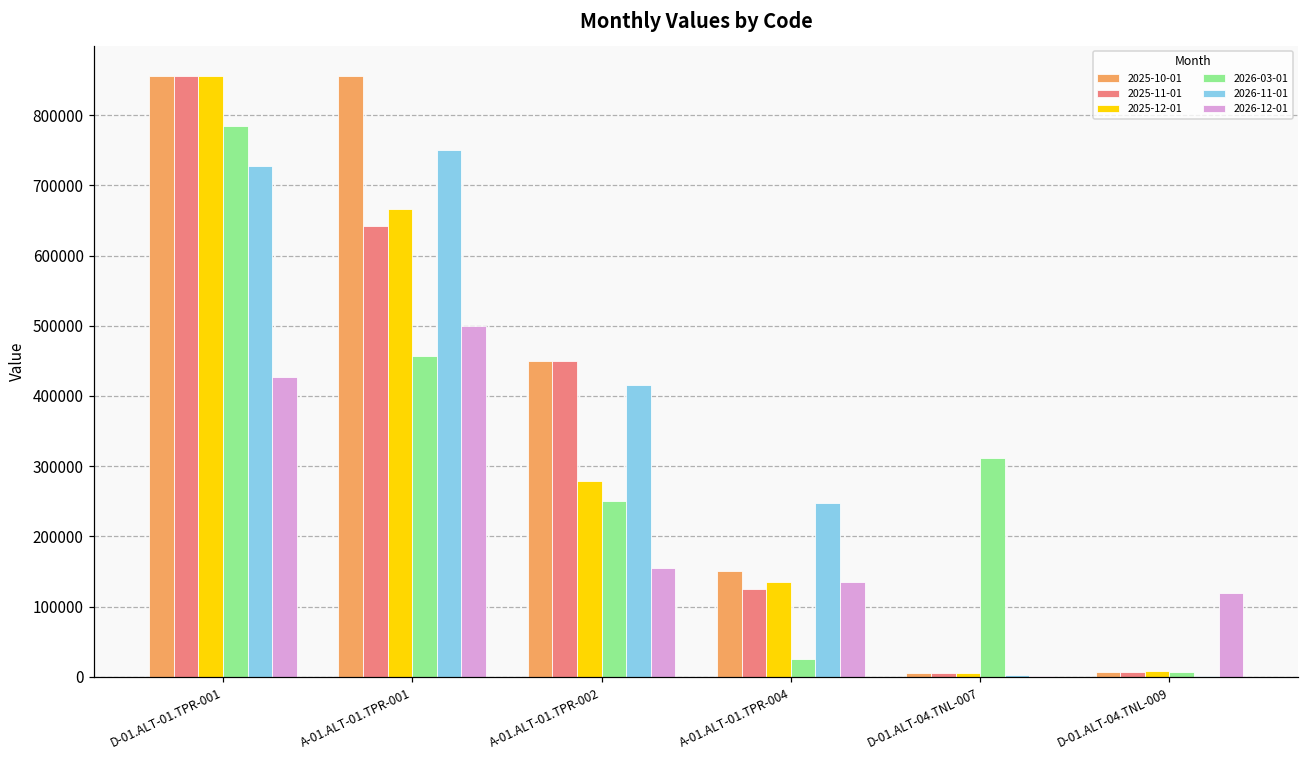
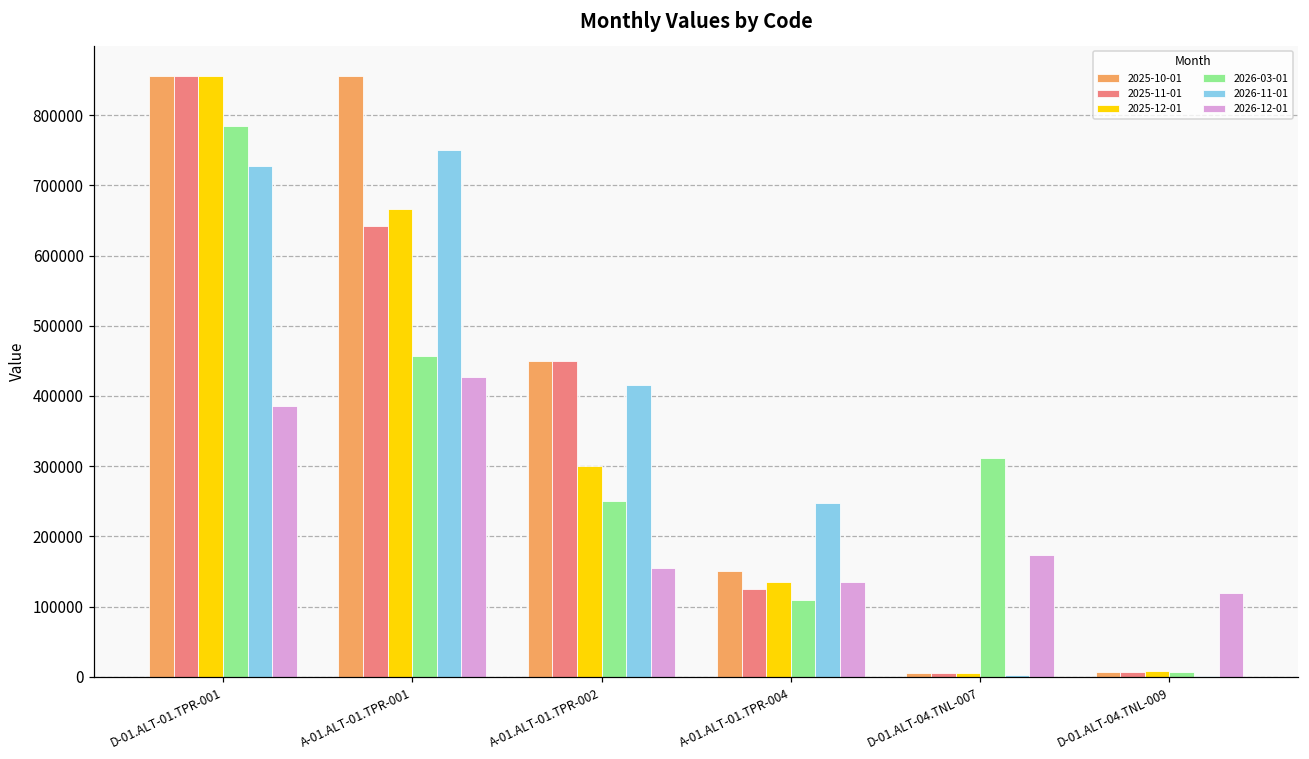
  {
    "2025-12-01": {
      "D-01.ALT-01.TPR-001": 860000,
      "A-01.ALT-01.TPR-001": 670000,
-     "A-01.ALT-01.TPR-002": 280000,
+     "A-01.ALT-01.TPR-002": 300000,
      "A-01.ALT-01.TPR-004": 140000,
      "D-01.ALT-04.TNL-007": 0,
      "D-01.ALT-04.TNL-009": 10000
    },
    "2026-03-01": {
      "D-01.ALT-01.TPR-001": 790000,
      "A-01.ALT-01.TPR-001": 460000,
      "A-01.ALT-01.TPR-002": 250000,
-     "A-01.ALT-01.TPR-004": 30000,
+     "A-01.ALT-01.TPR-004": 110000,
      "D-01.ALT-04.TNL-007": 310000,
      "D-01.ALT-04.TNL-009": 10000
    },
    "2026-11-01": {
      "D-01.ALT-01.TPR-001": 730000,
      "A-01.ALT-01.TPR-001": 750000,
      "A-01.ALT-01.TPR-002": 420000,
      "A-01.ALT-01.TPR-004": 250000
    },
    "2026-12-01": {
-     "D-01.ALT-01.TPR-001": 430000,
-     "A-01.ALT-01.TPR-001": 500000,
+     "D-01.ALT-01.TPR-001": 390000,
+     "A-01.ALT-01.TPR-001": 430000,
      "A-01.ALT-01.TPR-002": 150000,
      "A-01.ALT-01.TPR-004": 140000,
-     "D-01.ALT-04.TNL-007": 0,
+     "D-01.ALT-04.TNL-007": 170000,
      "D-01.ALT-04.TNL-009": 120000
    }
  }
